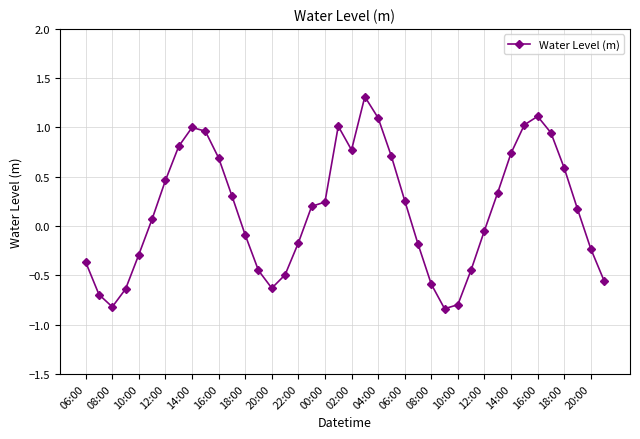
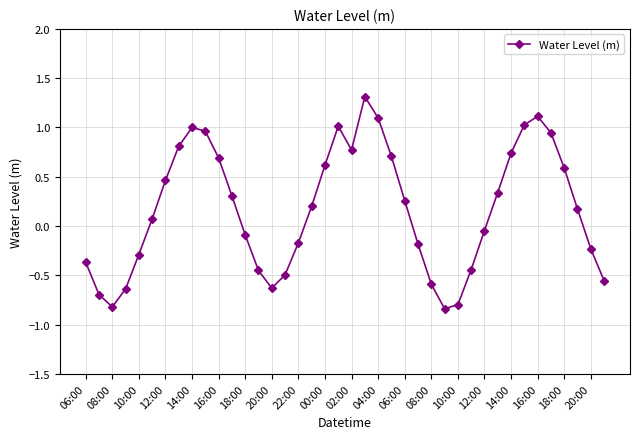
  {
    "22:00": -0.2,
-   "00:00": 0.2,
+   "00:00": 0.6,
    "02:00": 0.8,
    "04:00": 1.1
  }
